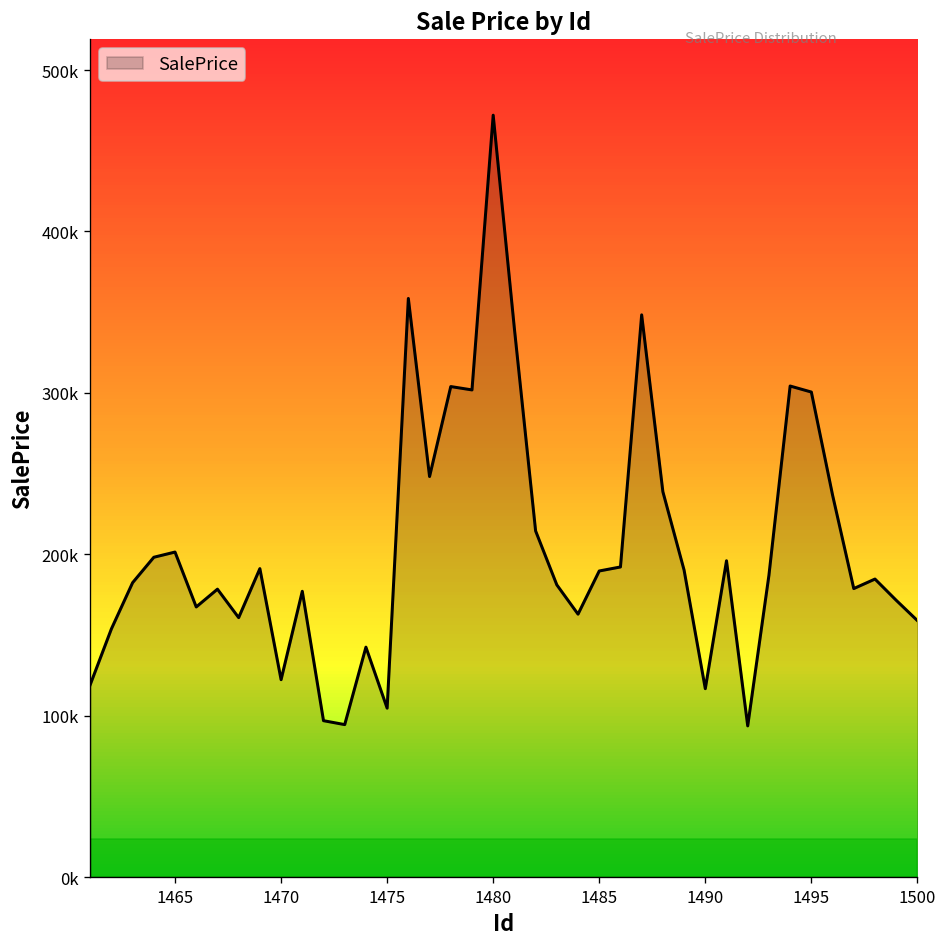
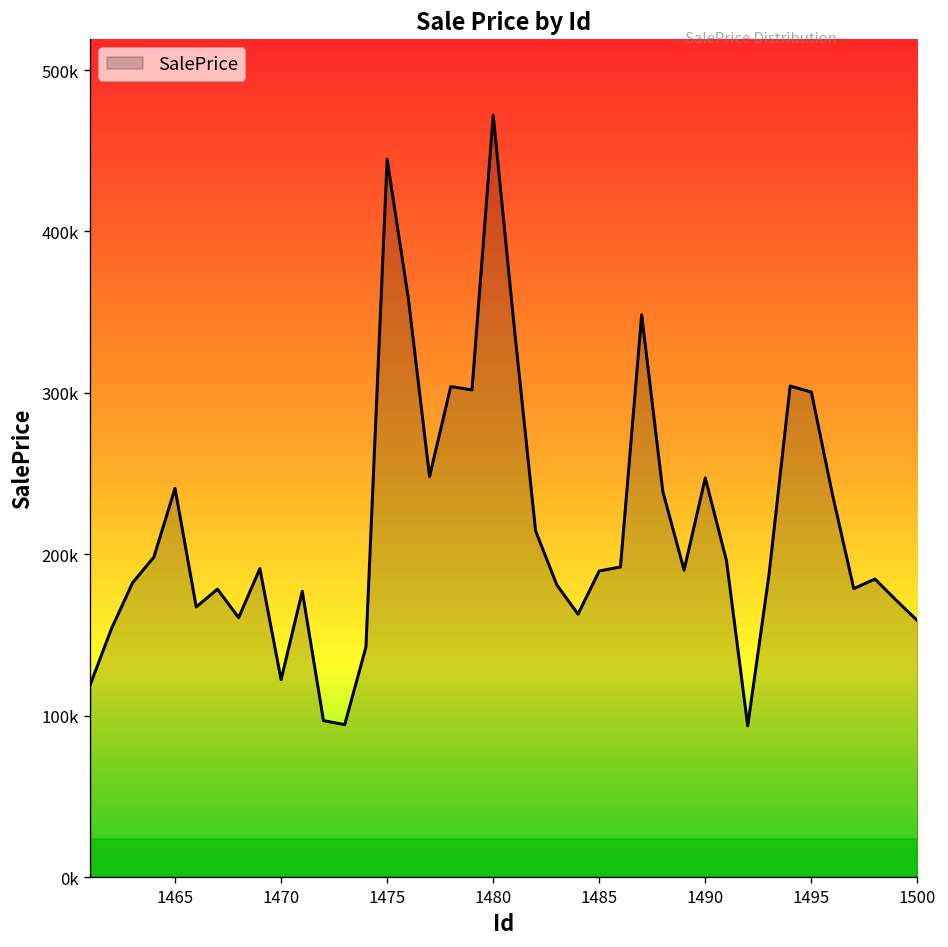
  {
-   "1465": 201000,
+   "1465": 241000,
    "1470": 122000,
-   "1475": 105000,
+   "1475": 445000,
    "1480": 472000,
    "1485": 190000,
-   "1490": 117000,
+   "1490": 247000,
    "1495": 301000,
    "1500": 159000
  }
